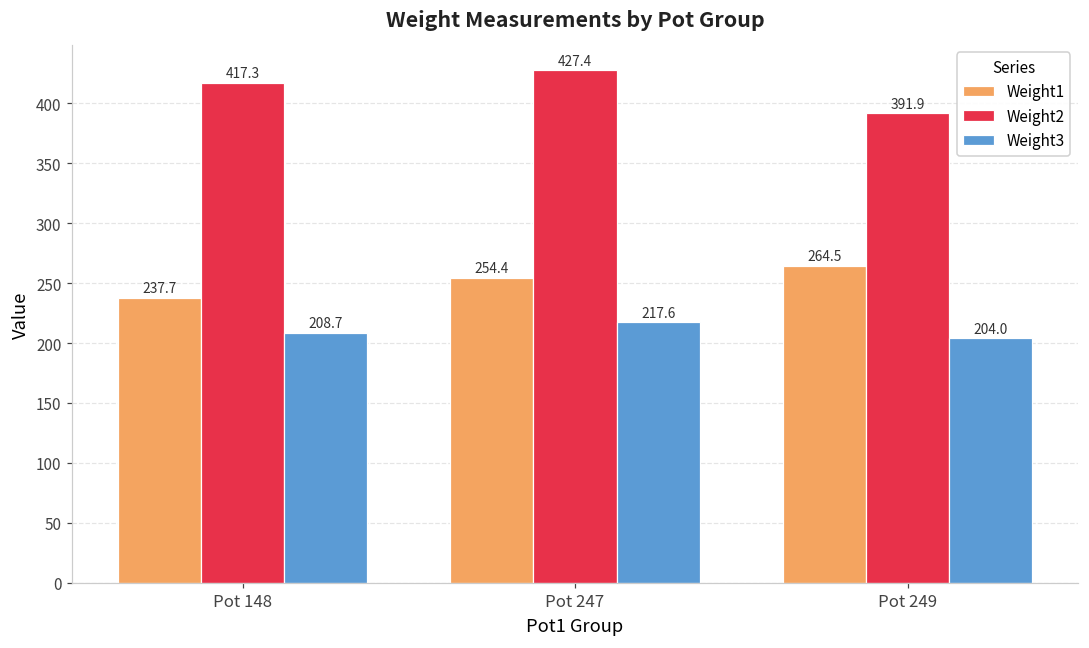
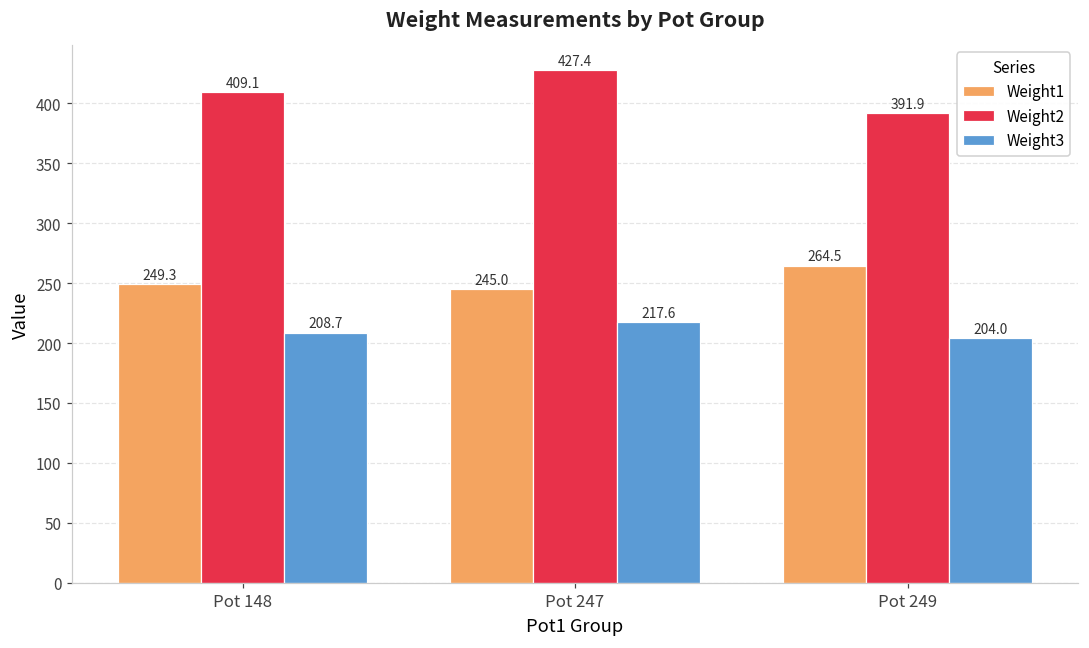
  {
    "Weight1": {
-     "Pot 148": 237.7,
-     "Pot 247": 254.4,
+     "Pot 148": 249.3,
+     "Pot 247": 245.0,
      "Pot 249": 264.5
    },
    "Weight2": {
-     "Pot 148": 417.3,
+     "Pot 148": 409.1,
      "Pot 247": 427.4,
      "Pot 249": 391.9
    },
    "Weight3": {
      "Pot 148": 208.7,
      "Pot 247": 217.6,
      "Pot 249": 204.0
    }
  }
